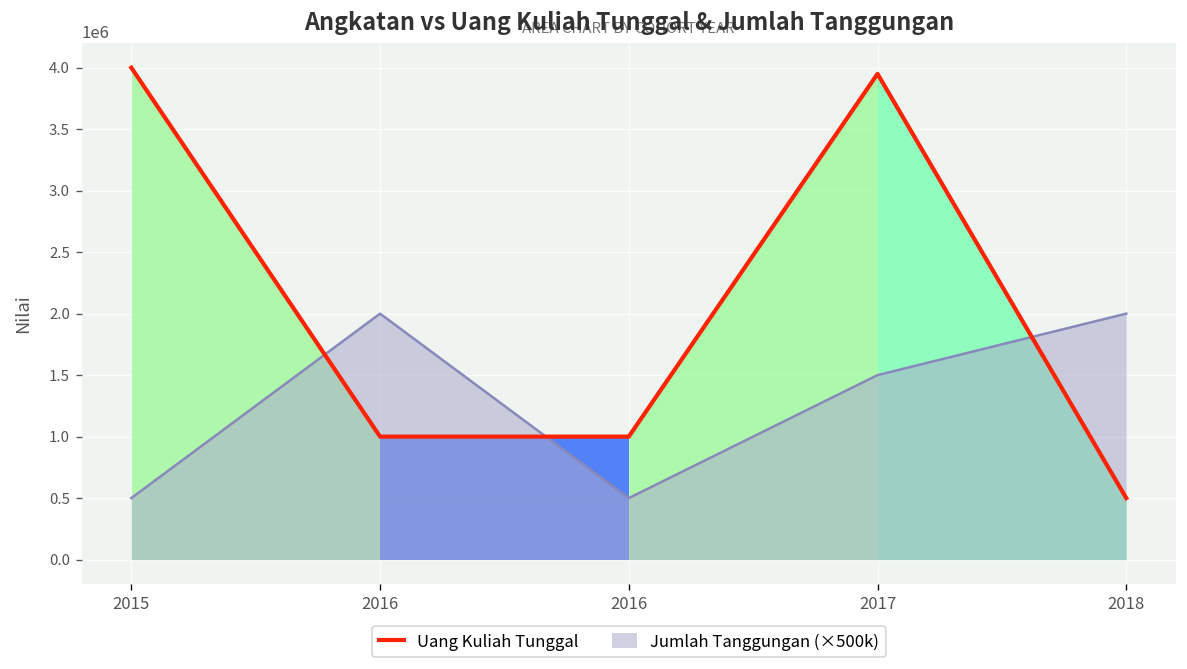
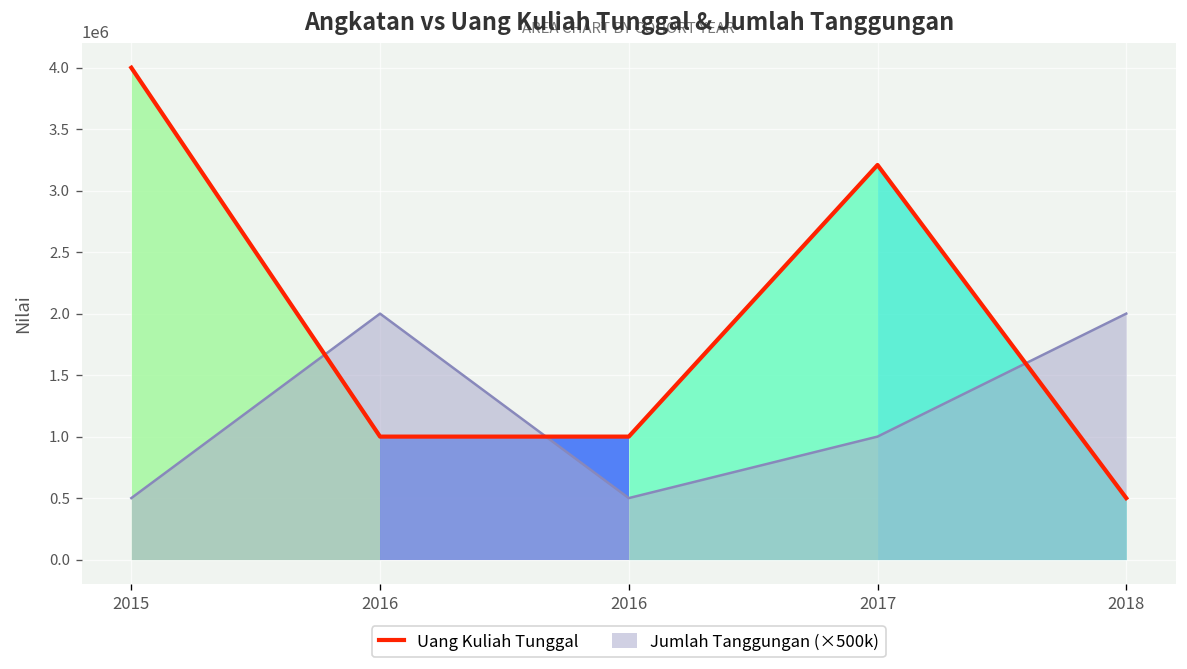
  {
    "Uang Kuliah Tunggal": {
-     "2017": 3950000
+     "2017": 3210000
    },
    "Jumlah Tanggungan (×500k)": {
      "2015": 500000,
-     "2017": 1500000,
+     "2017": 1000000,
      "2018": 2000000
    }
  }
